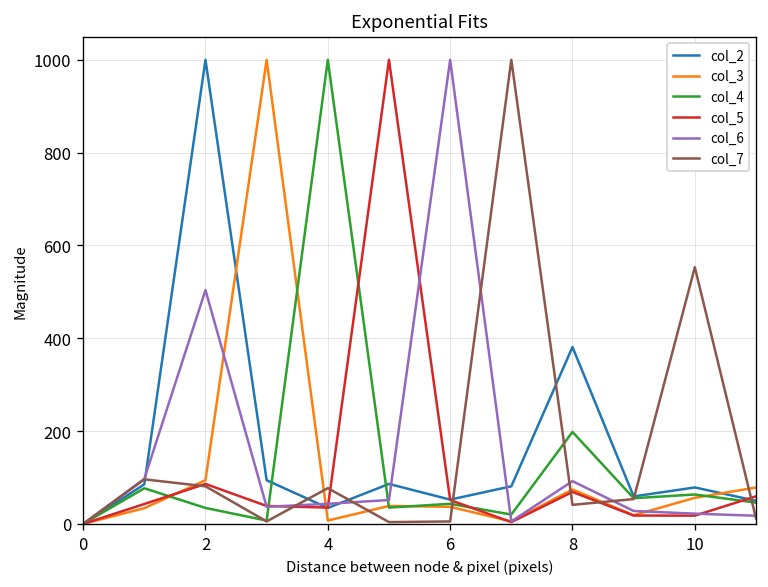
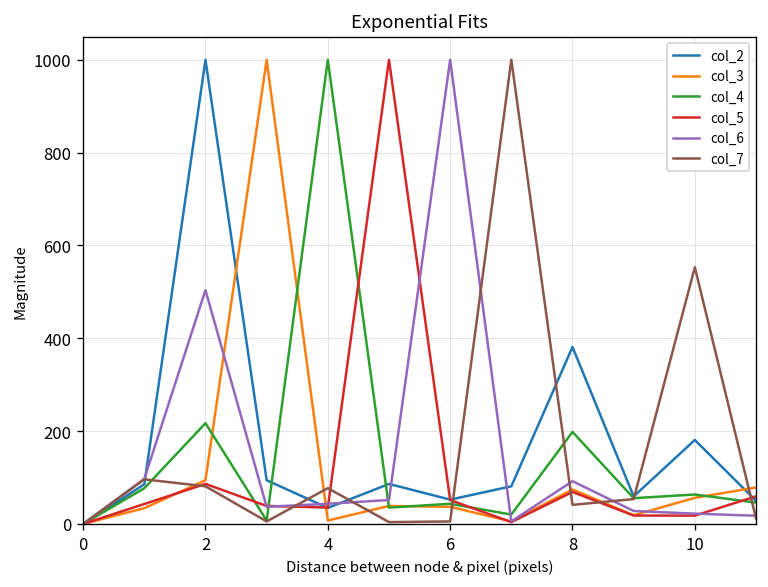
  {
    "col_2": {
      "2": 1000,
      "8": 380,
-     "10": 80
+     "10": 180
    },
    "col_3": {
      "2": 90,
      "4": 10,
      "10": 60
    },
    "col_4": {
-     "2": 30,
+     "2": 220,
      "4": 1000,
      "8": 200,
      "10": 60
    },
    "col_6": {
      "2": 500,
      "4": 40,
      "6": 1000,
      "8": 90
    },
    "col_7": {
      "4": 80,
      "6": 10,
      "8": 40,
      "10": 550
    }
  }
